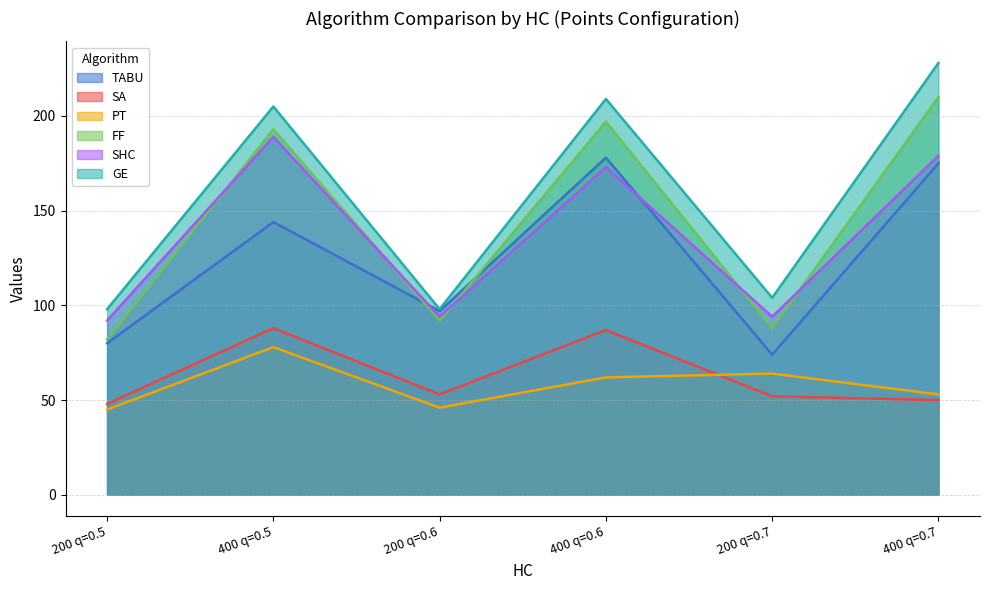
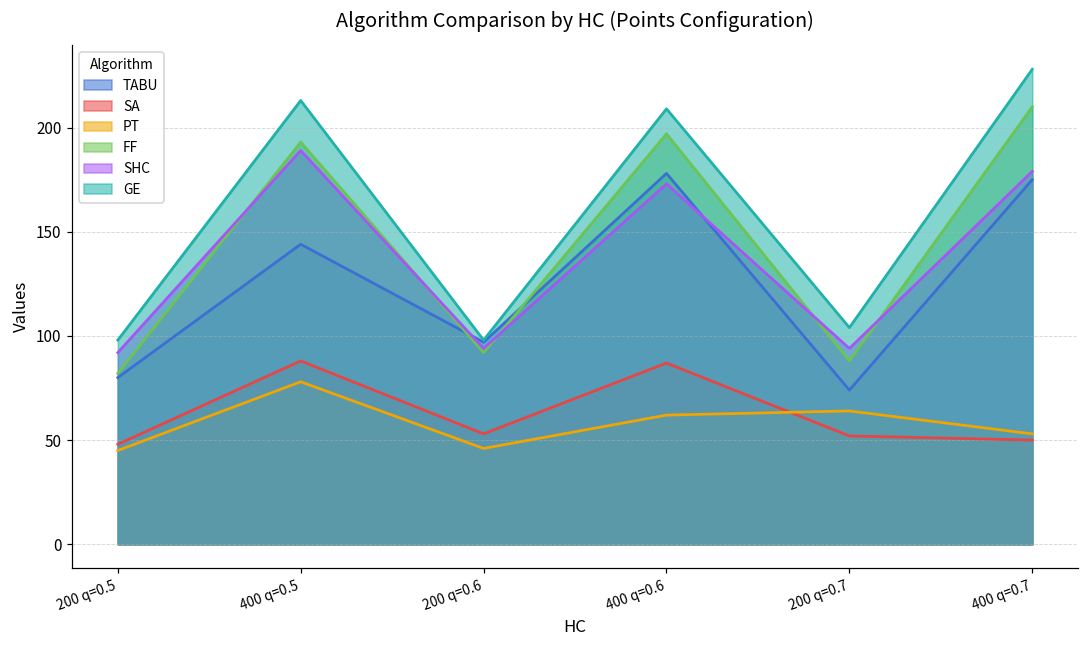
  {
    "TABU": {
      "200 q=0.5": 80,
      "400 q=0.5": 144,
      "400 q=0.6": 178,
      "200 q=0.7": 74,
      "400 q=0.7": 175
    },
    "SA": {
      "200 q=0.5": 48,
      "400 q=0.5": 88,
      "200 q=0.6": 53,
      "400 q=0.6": 87,
      "200 q=0.7": 52,
      "400 q=0.7": 50
    },
    "PT": {
      "200 q=0.5": 45,
      "400 q=0.5": 78,
      "200 q=0.6": 46,
      "400 q=0.6": 62,
      "200 q=0.7": 64,
      "400 q=0.7": 53
    },
    "FF": {
      "200 q=0.5": 82,
      "400 q=0.5": 193,
      "200 q=0.6": 92,
      "400 q=0.6": 197,
      "200 q=0.7": 88,
      "400 q=0.7": 210
    },
    "SHC": {
      "200 q=0.5": 92,
      "400 q=0.5": 189,
      "200 q=0.6": 94,
      "400 q=0.6": 173,
      "200 q=0.7": 94,
      "400 q=0.7": 179
    },
    "GE": {
      "200 q=0.5": 98,
-     "400 q=0.5": 205,
+     "400 q=0.5": 213,
      "400 q=0.6": 209,
      "200 q=0.7": 104,
      "400 q=0.7": 228
    }
  }
